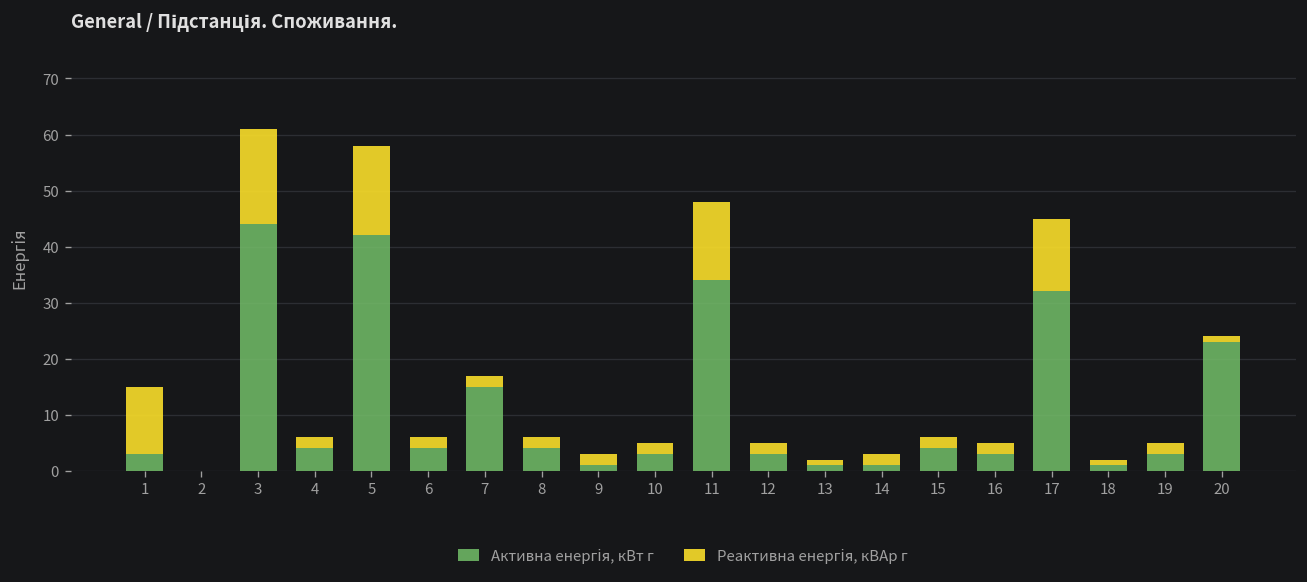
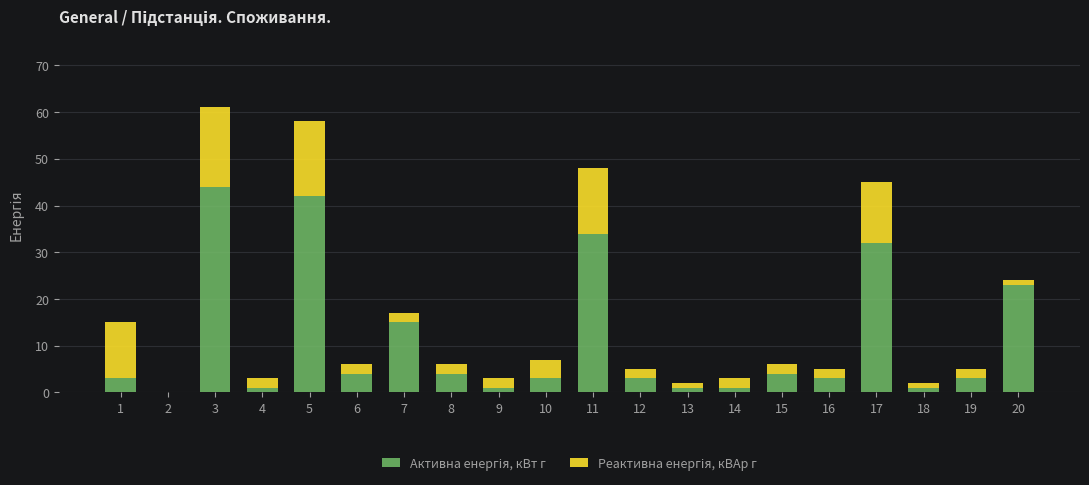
  {
    "Активна енергія, кВт г": {
      "1": 3,
      "2": 0,
      "3": 44,
-     "4": 4,
+     "4": 1,
      "5": 42,
      "6": 4,
      "7": 15,
      "8": 4,
      "9": 1,
      "10": 3,
      "11": 34,
      "12": 3,
      "13": 1,
      "14": 1,
      "15": 4,
      "16": 3,
      "17": 32,
      "18": 1,
      "19": 3,
      "20": 23
    },
    "Реактивна енергія, кВАр г": {
      "1": 12,
      "2": 0,
      "3": 17,
      "4": 2,
      "5": 16,
      "6": 2,
      "7": 2,
      "8": 2,
      "9": 2,
-     "10": 2,
+     "10": 4,
      "11": 14,
      "12": 2,
      "13": 1,
      "14": 2,
      "15": 2,
      "16": 2,
      "17": 13,
      "18": 1,
      "19": 2,
      "20": 1
    }
  }
